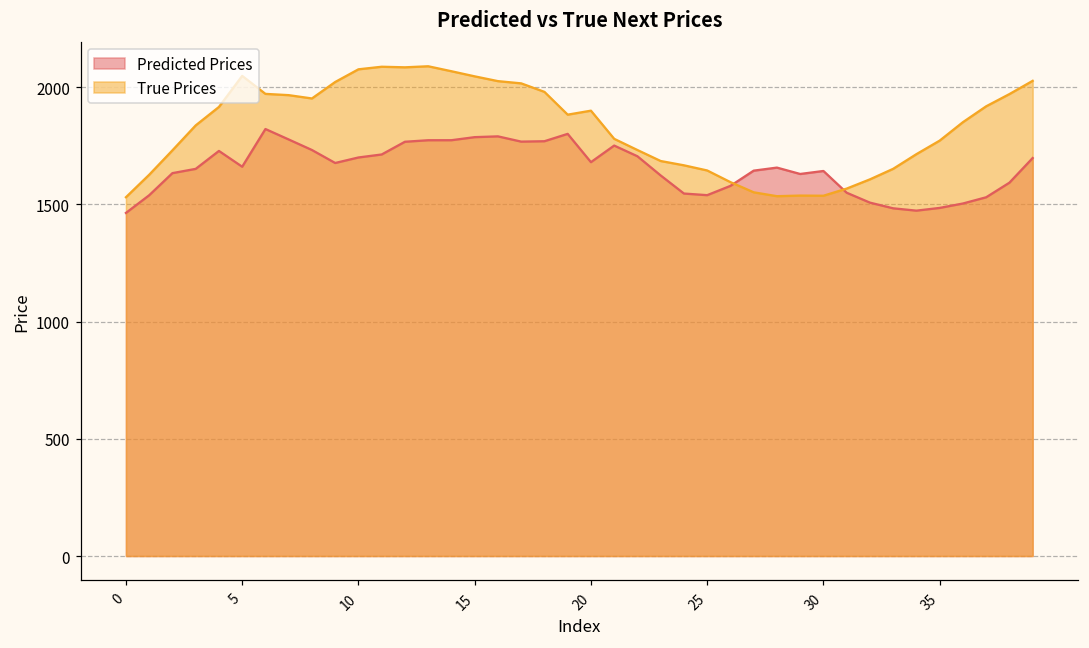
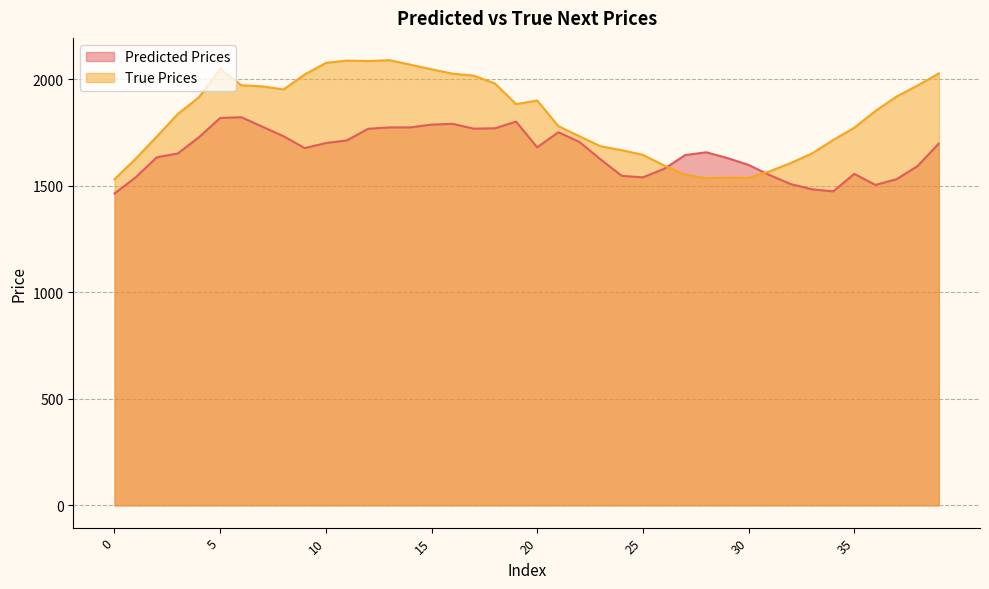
  {
    "Predicted Prices": {
      "0": 1460,
-     "5": 1660,
+     "5": 1820,
      "10": 1700,
      "15": 1790,
      "20": 1680,
      "25": 1540,
-     "30": 1640,
-     "35": 1490
+     "30": 1600,
+     "35": 1560
    },
    "True Prices": {
      "0": 1530,
      "10": 2080,
      "15": 2050,
      "20": 1900,
      "25": 1640,
      "30": 1540,
      "35": 1770
    }
  }
